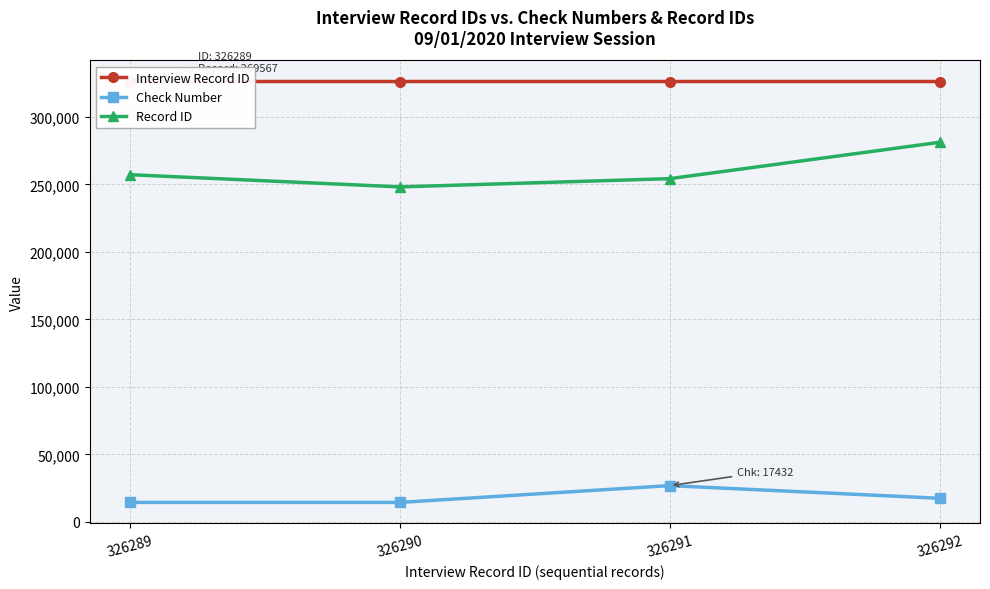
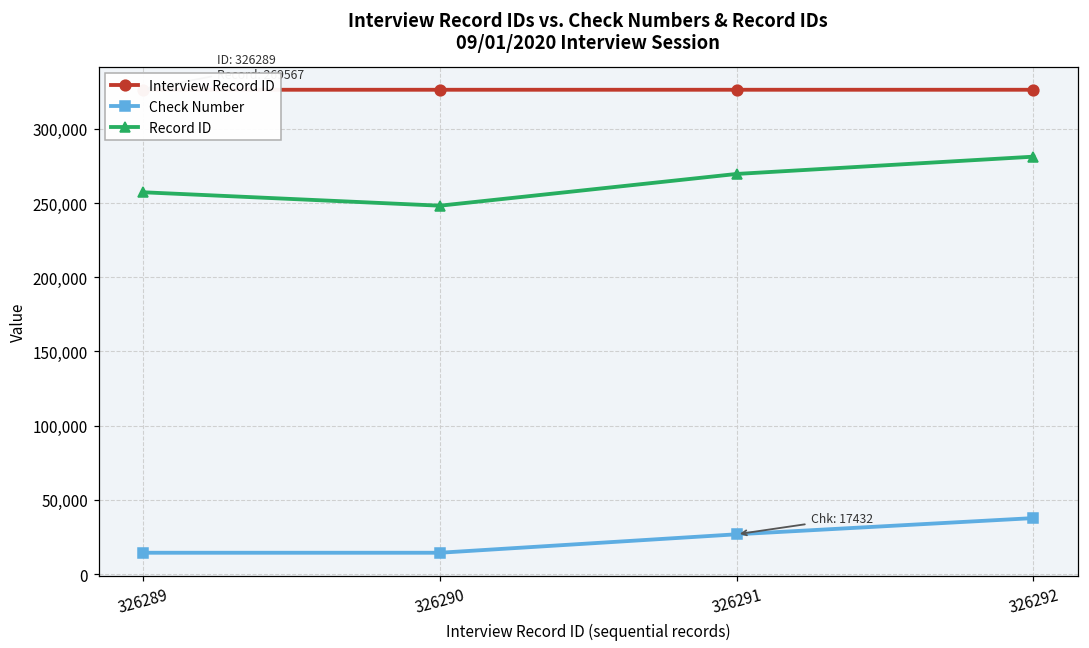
  {
    "Interview Record ID": {
      "326290": "326,000",
      "326291": "326,000",
      "326292": "326,000"
    },
    "Check Number": {
      "326289": "14,000",
      "326290": "14,000",
-     "326292": "17,000"
+     "326292": "38,000"
    },
    "Record ID": {
      "326289": "257,000",
      "326290": "248,000",
-     "326291": "254,000",
+     "326291": "270,000",
      "326292": "281,000"
    }
  }
